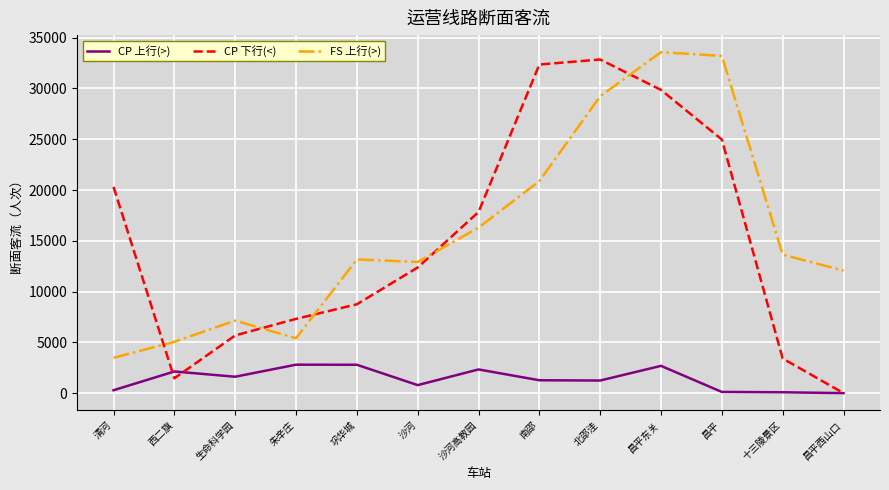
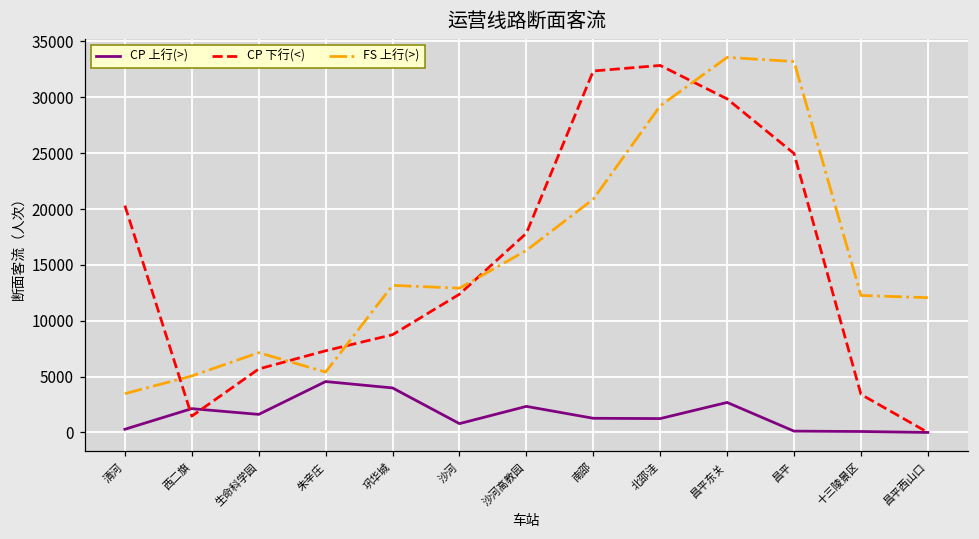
  {
    "CP 上行(>)": {
      "清河": 300,
      "西二旗": 2100,
      "生命科学园": 1600,
-     "朱辛庄": 2800,
-     "巩华城": 2800,
+     "朱辛庄": 4600,
+     "巩华城": 4000,
      "沙河": 800,
      "沙河高教园": 2300,
      "南邵": 1300,
      "北邵洼": 1200,
      "昌平东关": 2700,
      "昌平": 100,
      "十三陵景区": 100
    },
    "CP 下行(<)": {
      "清河": 20300,
      "西二旗": 1500,
      "生命科学园": 5700,
      "朱辛庄": 7300,
      "巩华城": 8700,
      "沙河": 12400,
      "沙河高教园": 17800,
      "南邵": 32400,
      "北邵洼": 32900,
      "昌平东关": 29900,
      "昌平": 25000,
      "十三陵景区": 3400
    },
    "FS 上行(>)": {
      "清河": 3500,
      "西二旗": 5100,
      "生命科学园": 7100,
      "朱辛庄": 5400,
      "巩华城": 13200,
      "沙河": 12900,
      "沙河高教园": 16300,
      "南邵": 20900,
      "北邵洼": 29200,
      "昌平东关": 33600,
      "昌平": 33200,
-     "十三陵景区": 13600,
+     "十三陵景区": 12300,
      "昌平西山口": 12100
    }
  }
